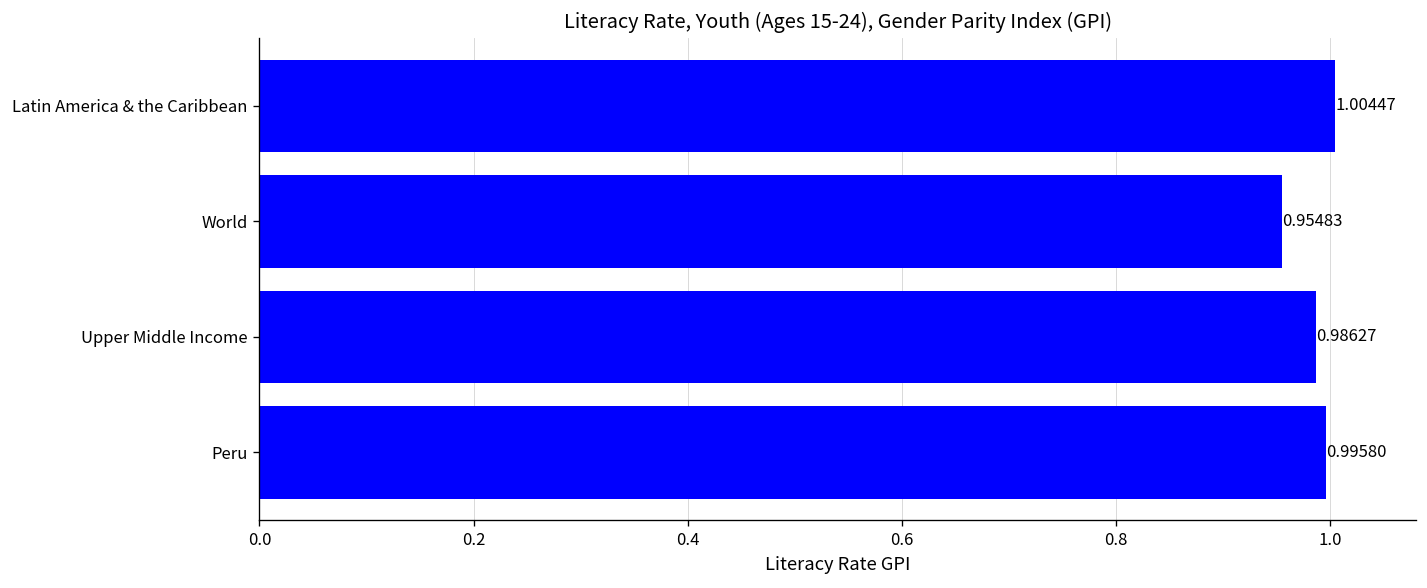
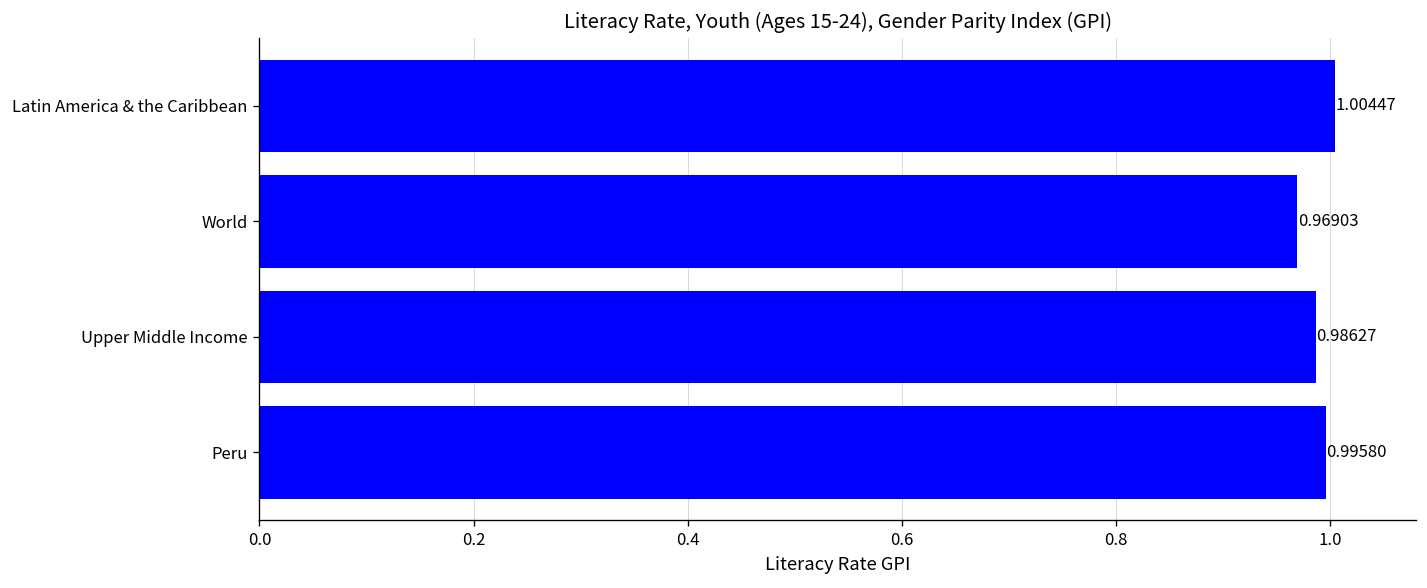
  {
    "Latin America & the Caribbean": 1.00447,
-   "World": 0.95483,
+   "World": 0.96903,
    "Upper Middle Income": 0.98627,
    "Peru": 0.99580
  }
